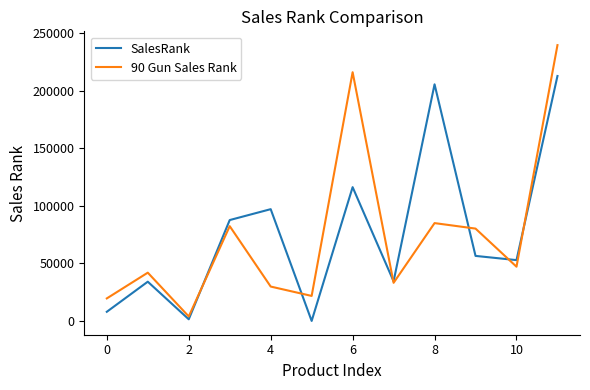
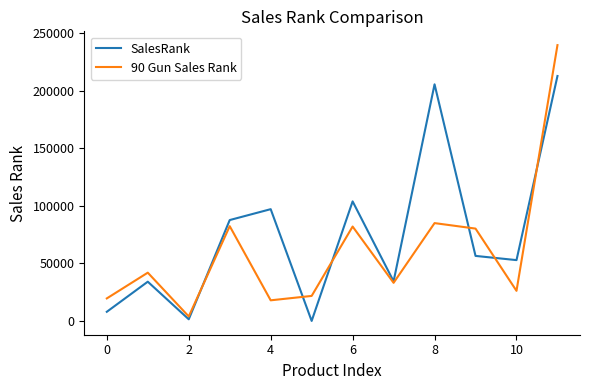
  {
    "SalesRank": {
      "0": 8000,
      "2": 1000,
      "4": 97000,
-     "6": 116000,
+     "6": 104000,
      "8": 205000,
      "10": 53000
    },
    "90 Gun Sales Rank": {
      "0": 20000,
      "2": 4000,
-     "4": 30000,
-     "6": 216000,
+     "4": 18000,
+     "6": 82000,
      "8": 85000,
-     "10": 47000
+     "10": 26000
    }
  }
